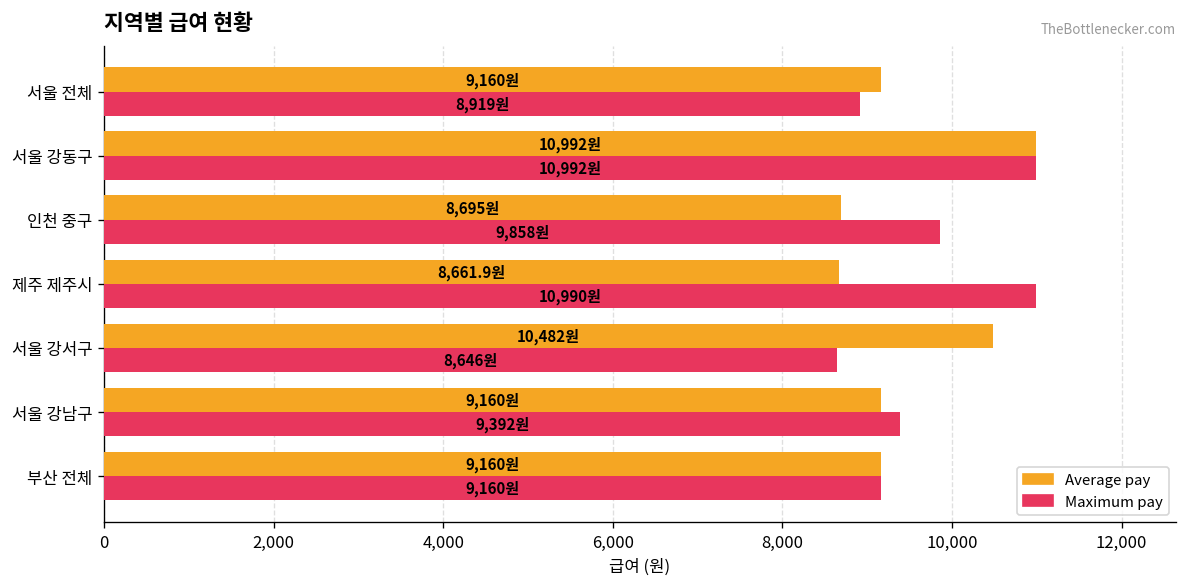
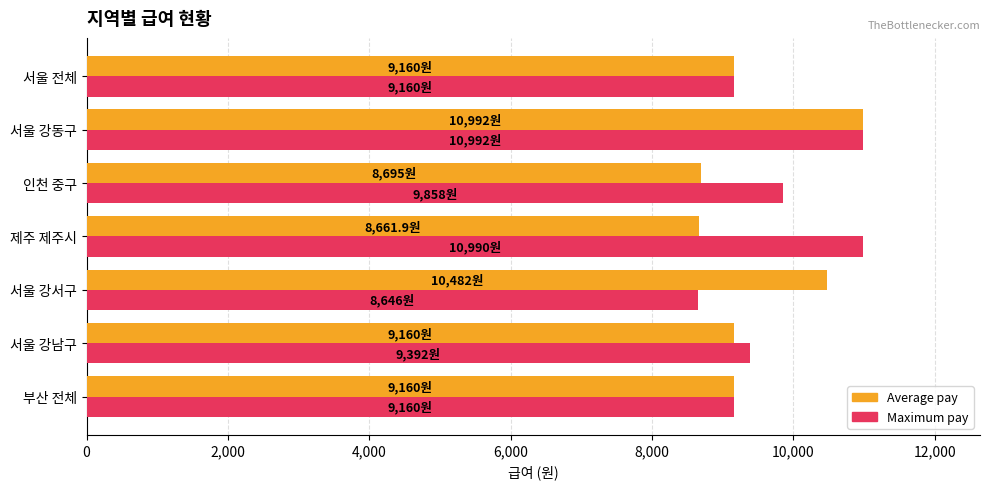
  {
    "Average pay": {
      "서울 전체": "9,160원",
      "서울 강동구": "10,992원",
      "인천 중구": "8,695원",
      "제주 제주시": "8,661.9원",
      "서울 강서구": "10,482원",
      "서울 강남구": "9,160원",
      "부산 전체": "9,160원"
    },
    "Maximum pay": {
-     "서울 전체": "8,919원",
+     "서울 전체": "9,160원",
      "서울 강동구": "10,992원",
      "인천 중구": "9,858원",
      "제주 제주시": "10,990원",
      "서울 강서구": "8,646원",
      "서울 강남구": "9,392원",
      "부산 전체": "9,160원"
    }
  }
